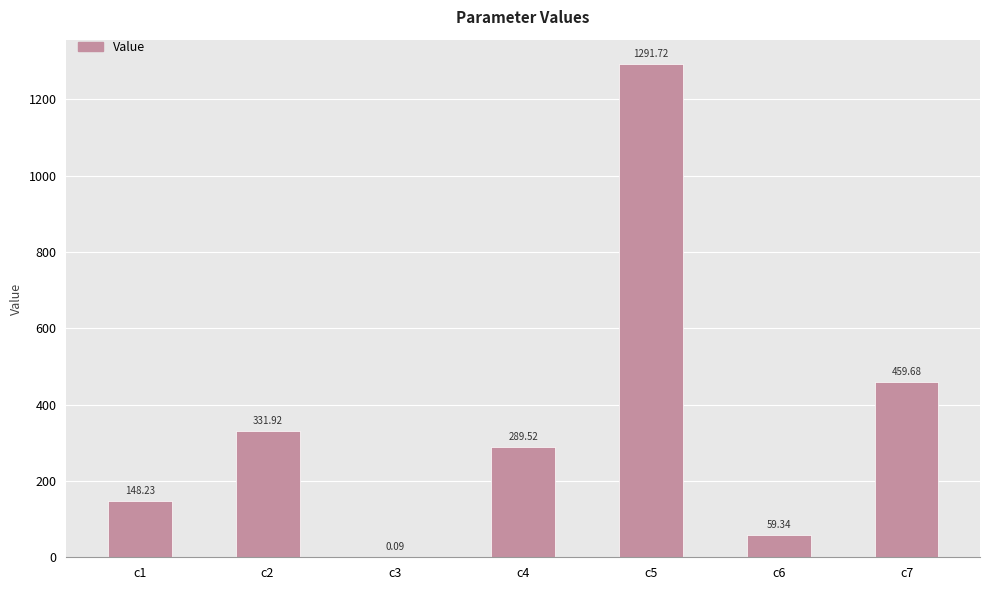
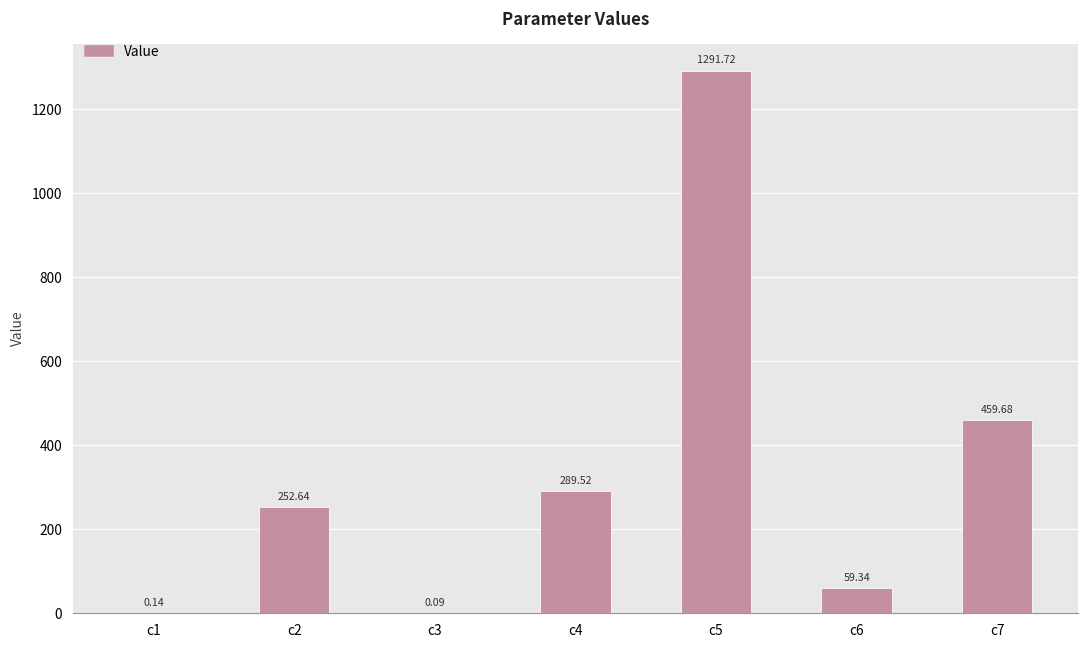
  {
-   "c1": 148.23,
-   "c2": 331.92,
+   "c1": 0.14,
+   "c2": 252.64,
    "c3": 0.09,
    "c4": 289.52,
    "c5": 1291.72,
    "c6": 59.34,
    "c7": 459.68
  }
